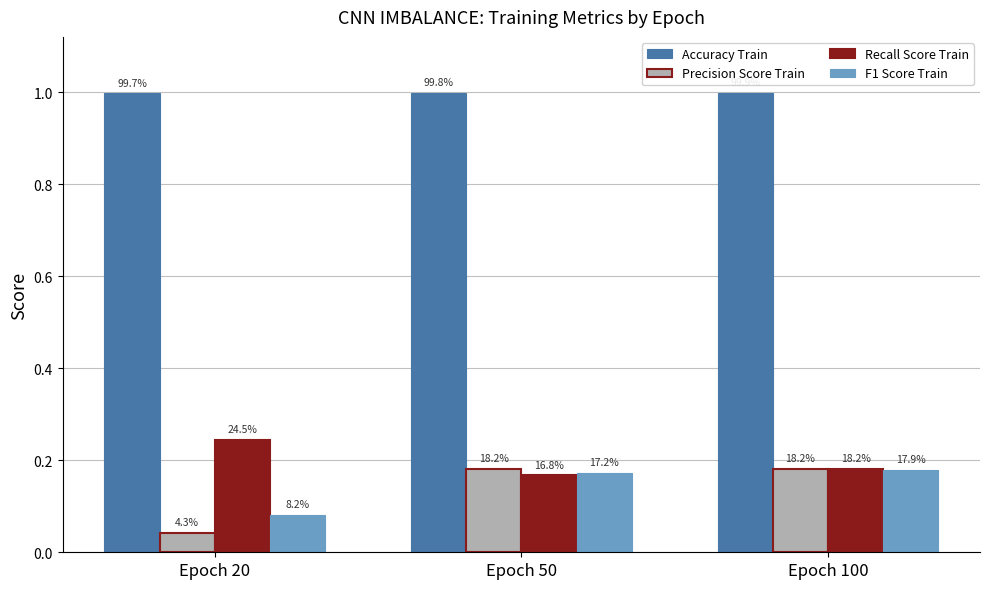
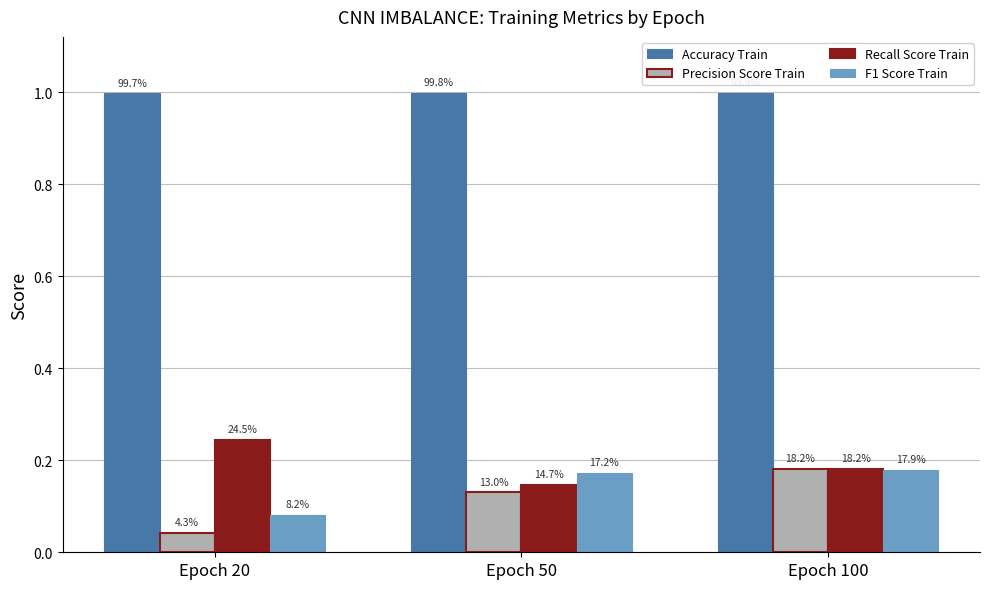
  {
    "Precision Score Train": {
      "Epoch 20": "4.3%",
-     "Epoch 50": "18.2%",
+     "Epoch 50": "13.0%",
      "Epoch 100": "18.2%"
    },
    "Recall Score Train": {
      "Epoch 20": "24.5%",
-     "Epoch 50": "16.8%",
+     "Epoch 50": "14.7%",
      "Epoch 100": "18.2%"
    }
  }
